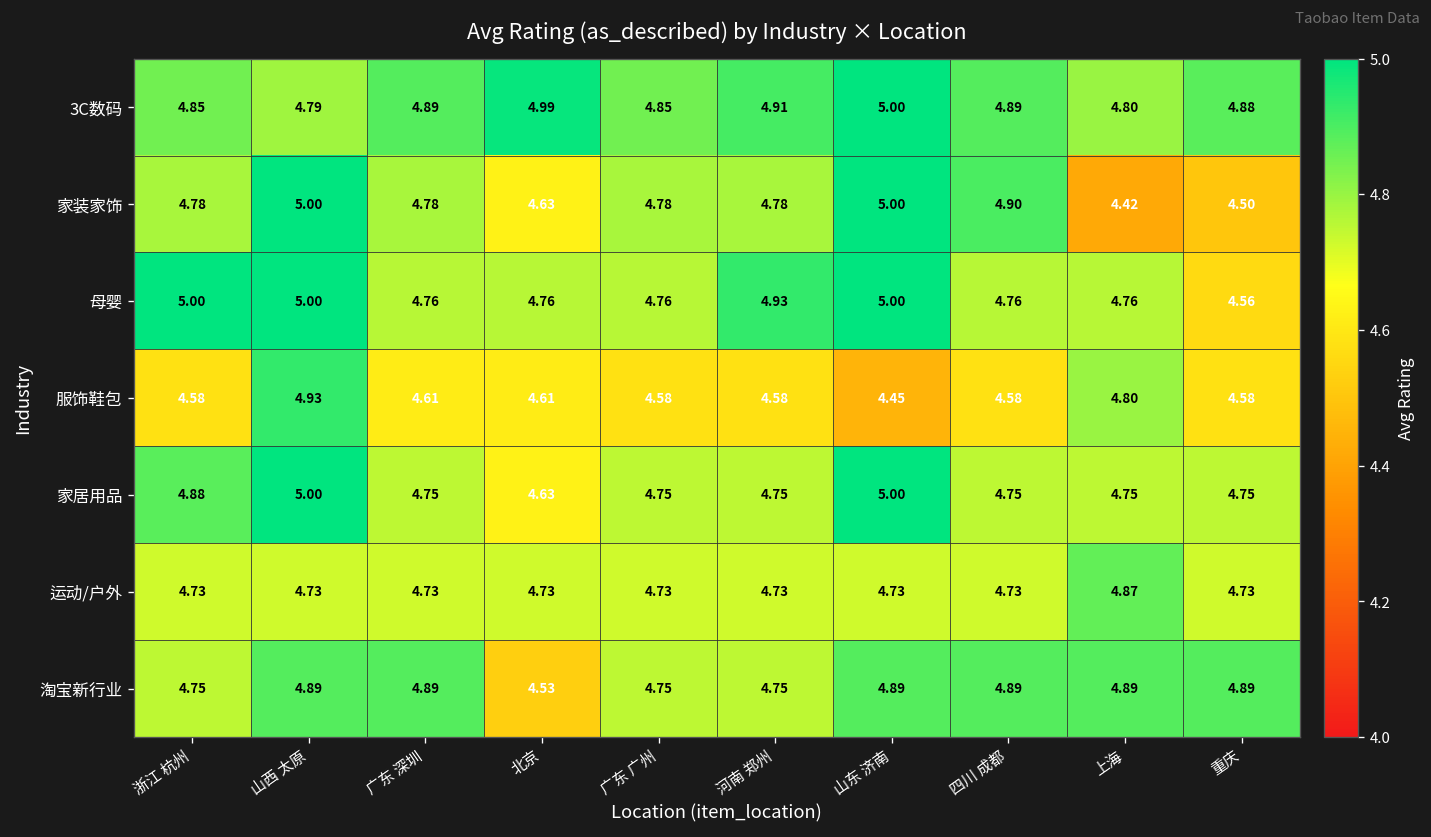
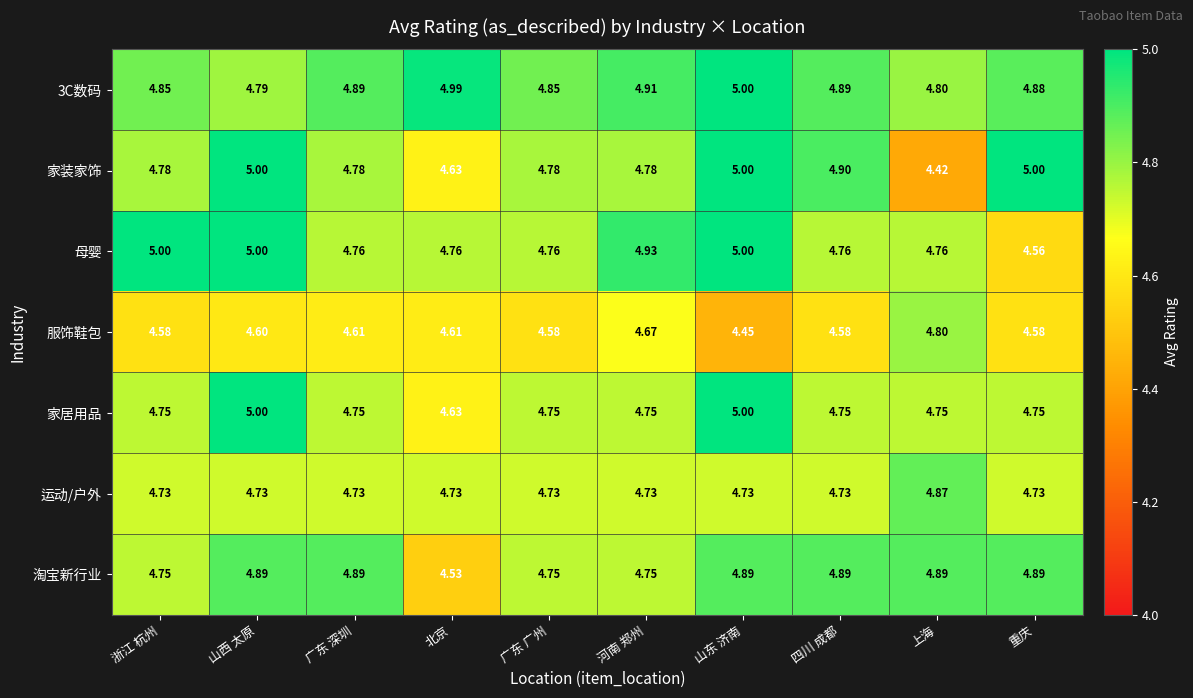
  {
    "3C数码": {
      "浙江 杭州": 4.85,
      "山西 太原": 4.79,
      "广东 深圳": 4.89,
      "北京": 4.99,
      "广东 广州": 4.85,
      "河南 郑州": 4.91,
      "山东 济南": 5.00,
      "四川 成都": 4.89,
      "上海": 4.80,
      "重庆": 4.88
    },
    "家装家饰": {
      "浙江 杭州": 4.78,
      "山西 太原": 5.00,
      "广东 深圳": 4.78,
      "北京": 4.63,
      "广东 广州": 4.78,
      "河南 郑州": 4.78,
      "山东 济南": 5.00,
      "四川 成都": 4.90,
      "上海": 4.42,
-     "重庆": 4.50
+     "重庆": 5.00
    },
    "母婴": {
      "浙江 杭州": 5.00,
      "山西 太原": 5.00,
      "广东 深圳": 4.76,
      "北京": 4.76,
      "广东 广州": 4.76,
      "河南 郑州": 4.93,
      "山东 济南": 5.00,
      "四川 成都": 4.76,
      "上海": 4.76,
      "重庆": 4.56
    },
    "服饰鞋包": {
      "浙江 杭州": 4.58,
-     "山西 太原": 4.93,
+     "山西 太原": 4.60,
      "广东 深圳": 4.61,
      "北京": 4.61,
      "广东 广州": 4.58,
-     "河南 郑州": 4.58,
+     "河南 郑州": 4.67,
      "山东 济南": 4.45,
      "四川 成都": 4.58,
      "上海": 4.80,
      "重庆": 4.58
    },
    "家居用品": {
-     "浙江 杭州": 4.88,
+     "浙江 杭州": 4.75,
      "山西 太原": 5.00,
      "广东 深圳": 4.75,
      "北京": 4.63,
      "广东 广州": 4.75,
      "河南 郑州": 4.75,
      "山东 济南": 5.00,
      "四川 成都": 4.75,
      "上海": 4.75,
      "重庆": 4.75
    },
    "运动/户外": {
      "浙江 杭州": 4.73,
      "山西 太原": 4.73,
      "广东 深圳": 4.73,
      "北京": 4.73,
      "广东 广州": 4.73,
      "河南 郑州": 4.73,
      "山东 济南": 4.73,
      "四川 成都": 4.73,
      "上海": 4.87,
      "重庆": 4.73
    },
    "淘宝新行业": {
      "浙江 杭州": 4.75,
      "山西 太原": 4.89,
      "广东 深圳": 4.89,
      "北京": 4.53,
      "广东 广州": 4.75,
      "河南 郑州": 4.75,
      "山东 济南": 4.89,
      "四川 成都": 4.89,
      "上海": 4.89,
      "重庆": 4.89
    }
  }
